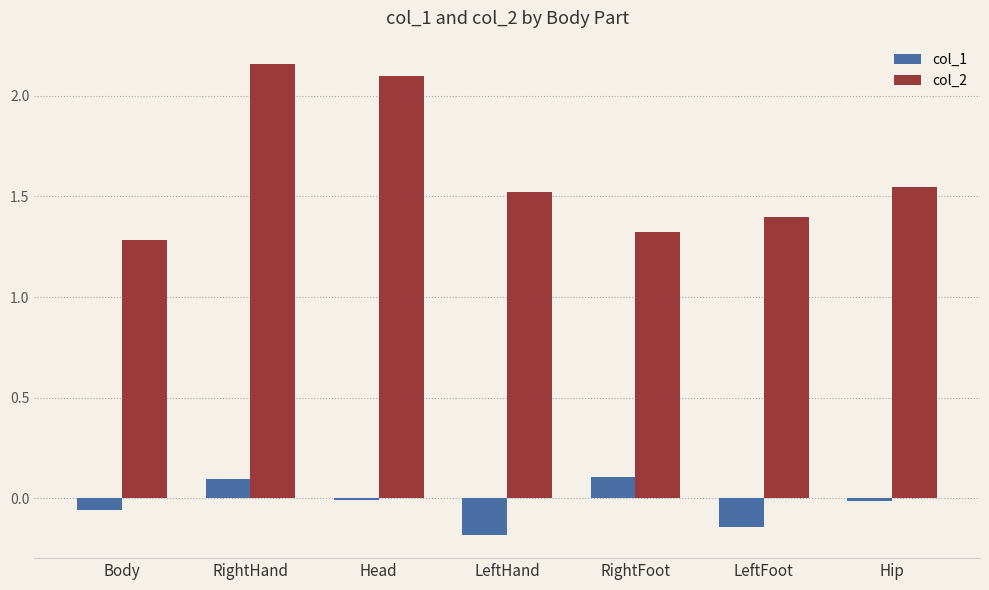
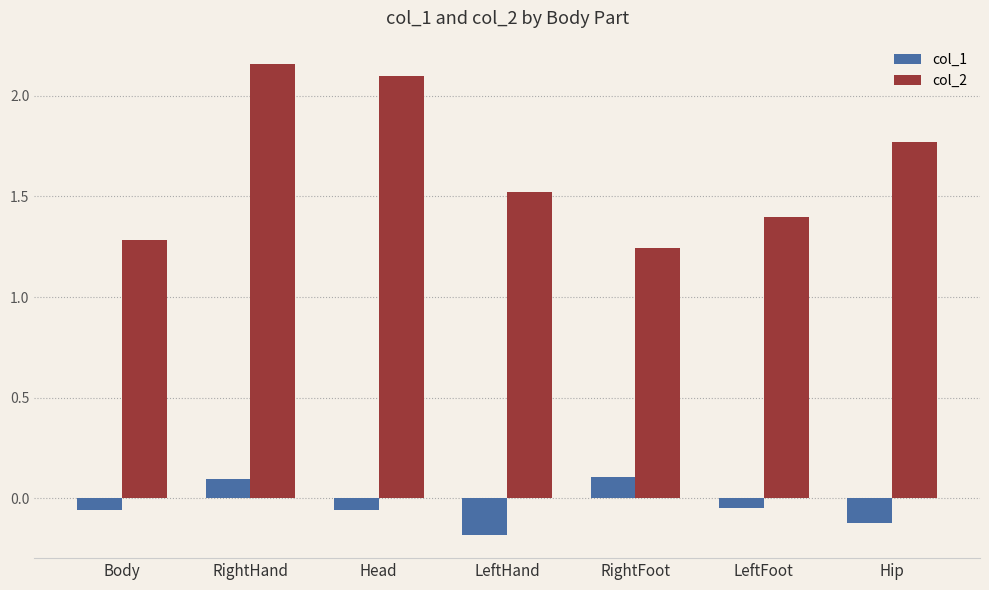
  {
    "col_1": {
      "Body": -0.06,
      "RightHand": 0.10,
-     "Head": -0.01,
+     "Head": -0.06,
      "LeftHand": -0.18,
      "RightFoot": 0.10,
-     "LeftFoot": -0.14,
-     "Hip": -0.02
+     "LeftFoot": -0.05,
+     "Hip": -0.12
    },
    "col_2": {
      "Body": 1.28,
      "RightHand": 2.16,
      "Head": 2.10,
      "LeftHand": 1.52,
-     "RightFoot": 1.32,
+     "RightFoot": 1.24,
      "LeftFoot": 1.40,
-     "Hip": 1.55
+     "Hip": 1.77
    }
  }
